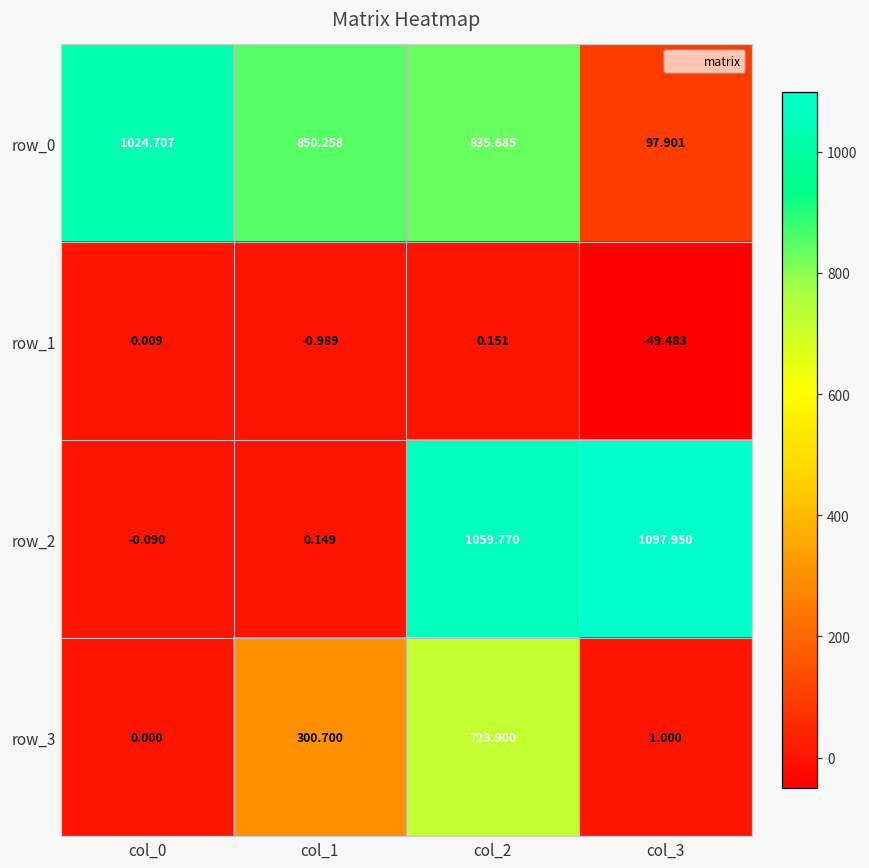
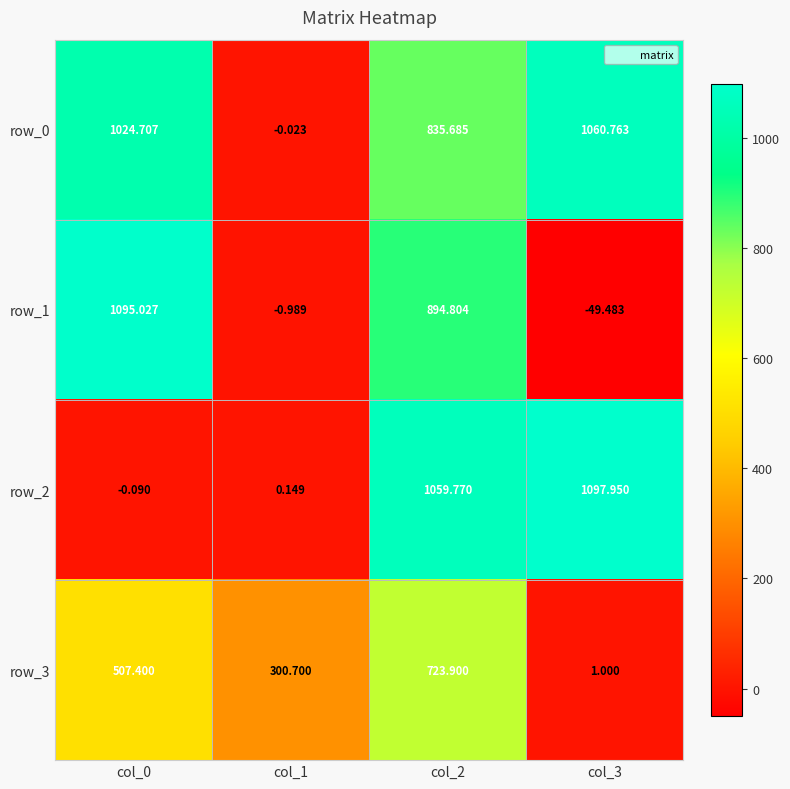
  {
    "row_0": {
      "col_0": 1024.707,
-     "col_1": 850.258,
+     "col_1": -0.023,
      "col_2": 835.685,
-     "col_3": 97.901
+     "col_3": 1060.763
    },
    "row_1": {
-     "col_0": 0.009,
+     "col_0": 1095.027,
      "col_1": -0.989,
-     "col_2": 0.151,
+     "col_2": 894.804,
      "col_3": -49.483
    },
    "row_2": {
      "col_0": -0.090,
      "col_1": 0.149,
      "col_2": 1059.770,
      "col_3": 1097.950
    },
    "row_3": {
-     "col_0": 0.000,
+     "col_0": 507.400,
      "col_1": 300.700,
      "col_2": 723.900,
      "col_3": 1.000
    }
  }
